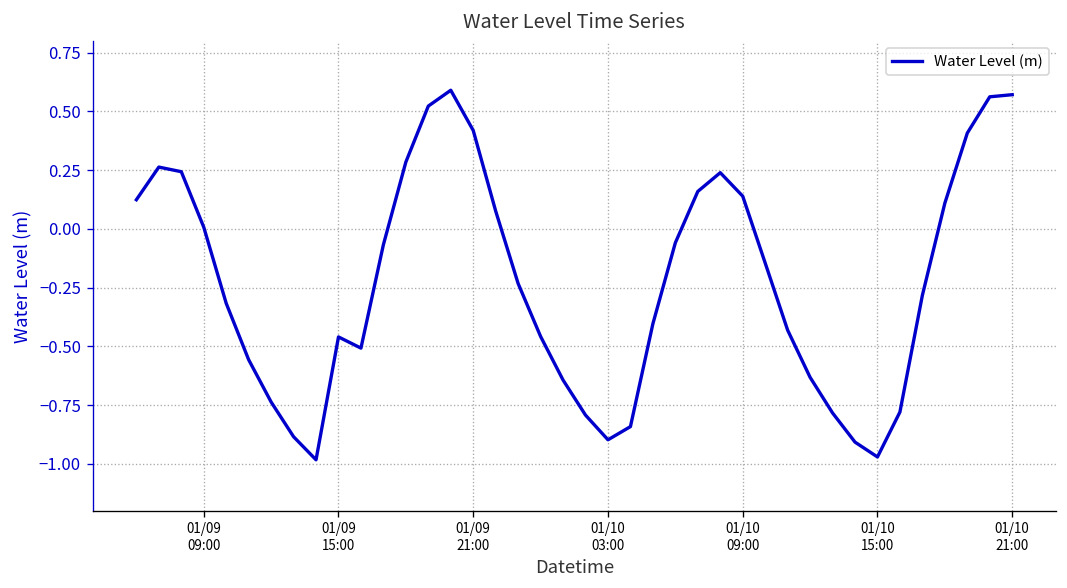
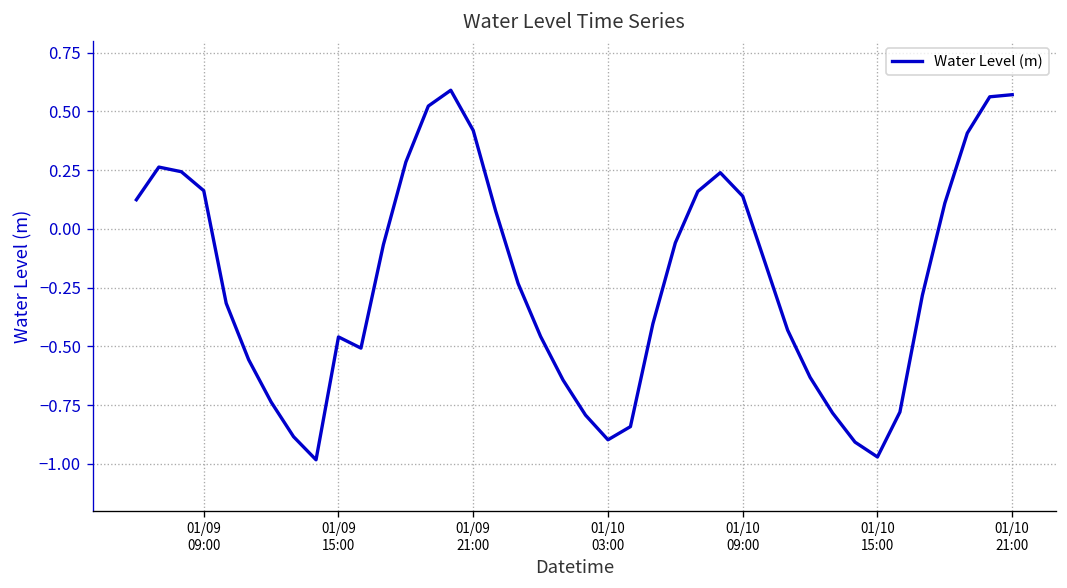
  {
-   "01/09 09:00": 0.01,
+   "01/09 09:00": 0.16,
    "01/09 15:00": -0.46,
    "01/09 21:00": 0.42,
    "01/10 03:00": -0.90,
    "01/10 09:00": 0.14,
    "01/10 15:00": -0.97,
    "01/10 21:00": 0.57
  }
